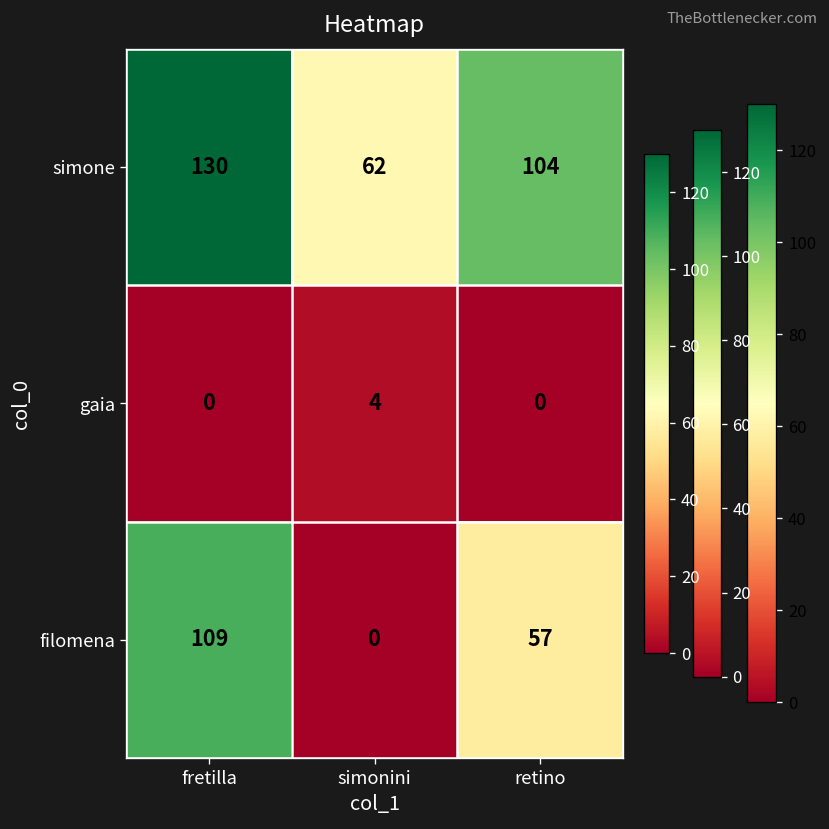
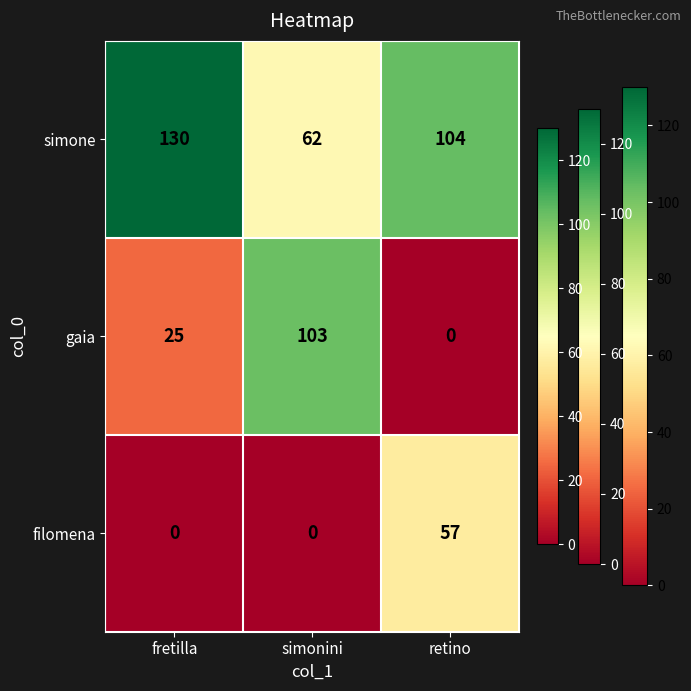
  {
    "simone": {
      "fretilla": 130,
      "simonini": 62,
      "retino": 104
    },
    "gaia": {
-     "fretilla": 0,
-     "simonini": 4,
+     "fretilla": 25,
+     "simonini": 103,
      "retino": 0
    },
    "filomena": {
-     "fretilla": 109,
+     "fretilla": 0,
      "simonini": 0,
      "retino": 57
    }
  }
